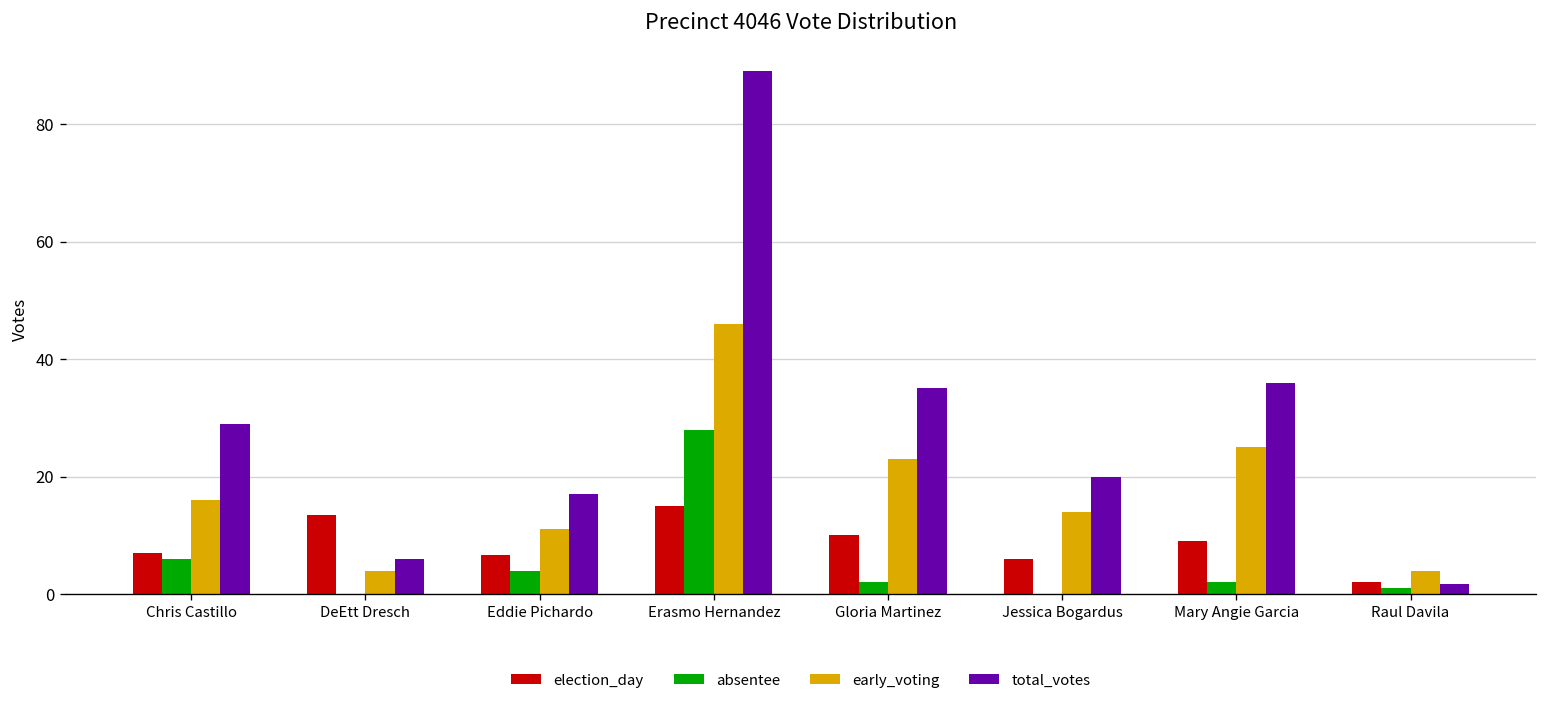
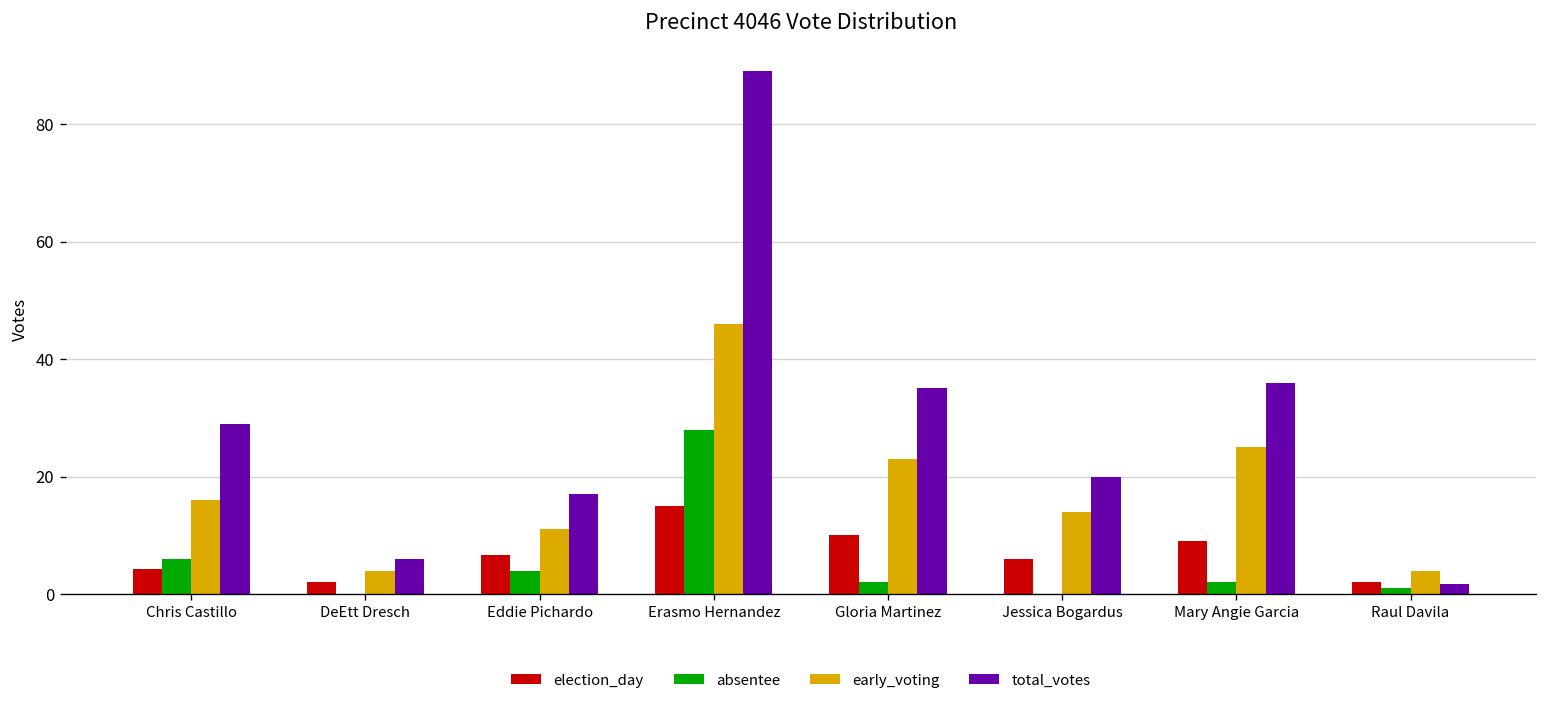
  {
    "election_day": {
-     "Chris Castillo": 7,
-     "DeEtt Dresch": 13,
+     "Chris Castillo": 4,
+     "DeEtt Dresch": 2,
      "Eddie Pichardo": 7,
      "Erasmo Hernandez": 15,
      "Gloria Martinez": 10,
      "Jessica Bogardus": 6,
      "Mary Angie Garcia": 9,
      "Raul Davila": 2
    },
    "absentee": {
      "Chris Castillo": 6,
      "DeEtt Dresch": 0,
      "Eddie Pichardo": 4,
      "Erasmo Hernandez": 28,
      "Gloria Martinez": 2,
      "Jessica Bogardus": 0,
      "Mary Angie Garcia": 2,
      "Raul Davila": 1
    },
    "early_voting": {
      "Chris Castillo": 16,
      "DeEtt Dresch": 4,
      "Eddie Pichardo": 11,
      "Erasmo Hernandez": 46,
      "Gloria Martinez": 23,
      "Jessica Bogardus": 14,
      "Mary Angie Garcia": 25,
      "Raul Davila": 4
    },
    "total_votes": {
      "Chris Castillo": 29,
      "DeEtt Dresch": 6,
      "Eddie Pichardo": 17,
      "Erasmo Hernandez": 89,
      "Gloria Martinez": 35,
      "Jessica Bogardus": 20,
      "Mary Angie Garcia": 36,
      "Raul Davila": 2
    }
  }
